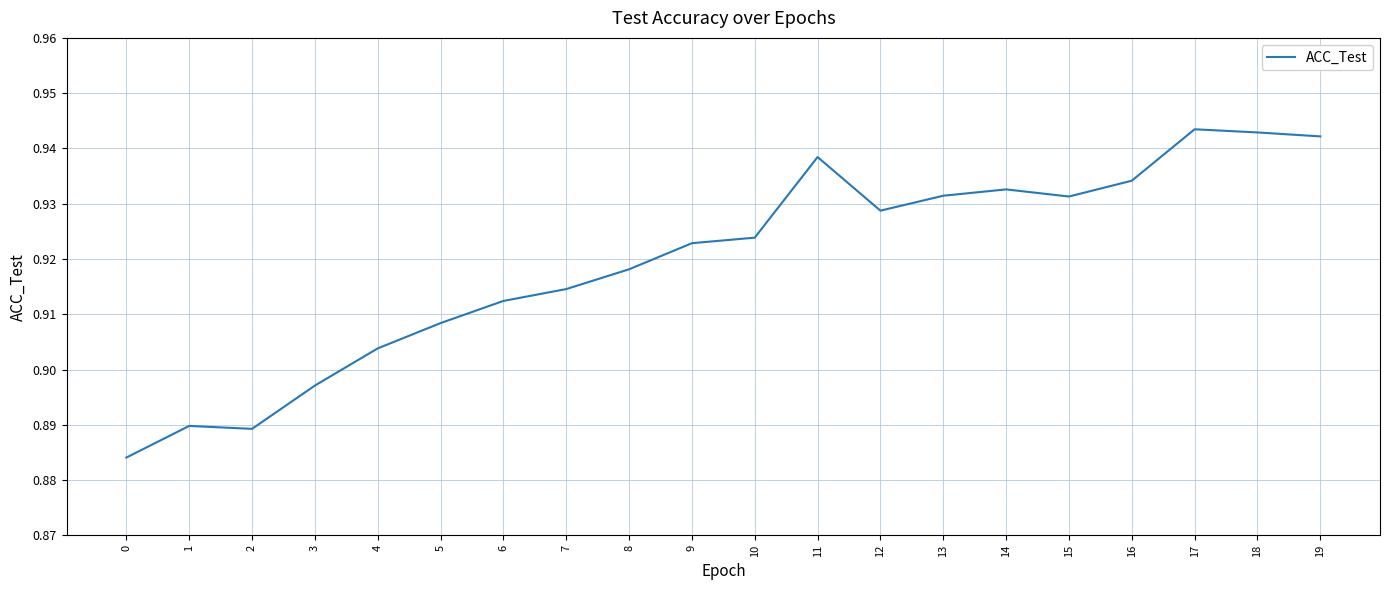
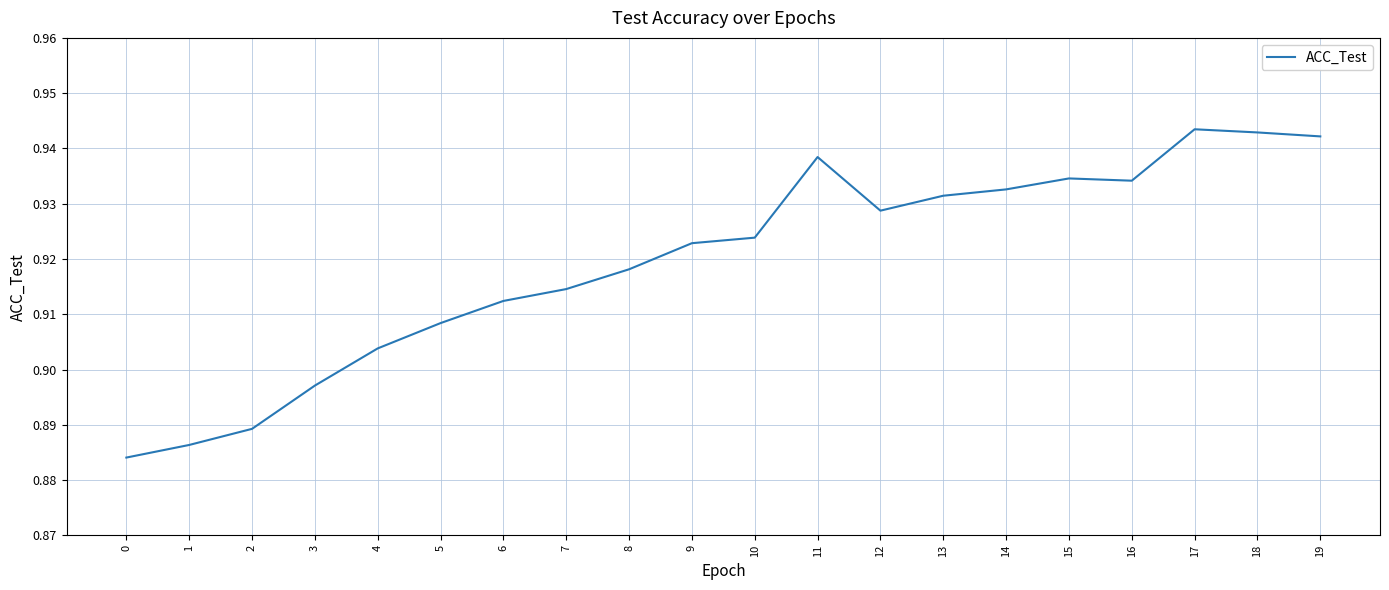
  {
    "0": 0.884,
-   "1": 0.890,
+   "1": 0.886,
    "2": 0.889,
    "3": 0.897,
    "4": 0.904,
    "5": 0.908,
    "6": 0.912,
    "7": 0.915,
    "8": 0.918,
    "9": 0.923,
    "10": 0.924,
    "11": 0.938,
    "12": 0.929,
    "13": 0.931,
    "14": 0.933,
-   "15": 0.931,
+   "15": 0.935,
    "16": 0.934,
    "17": 0.943,
    "18": 0.943,
    "19": 0.942
  }
